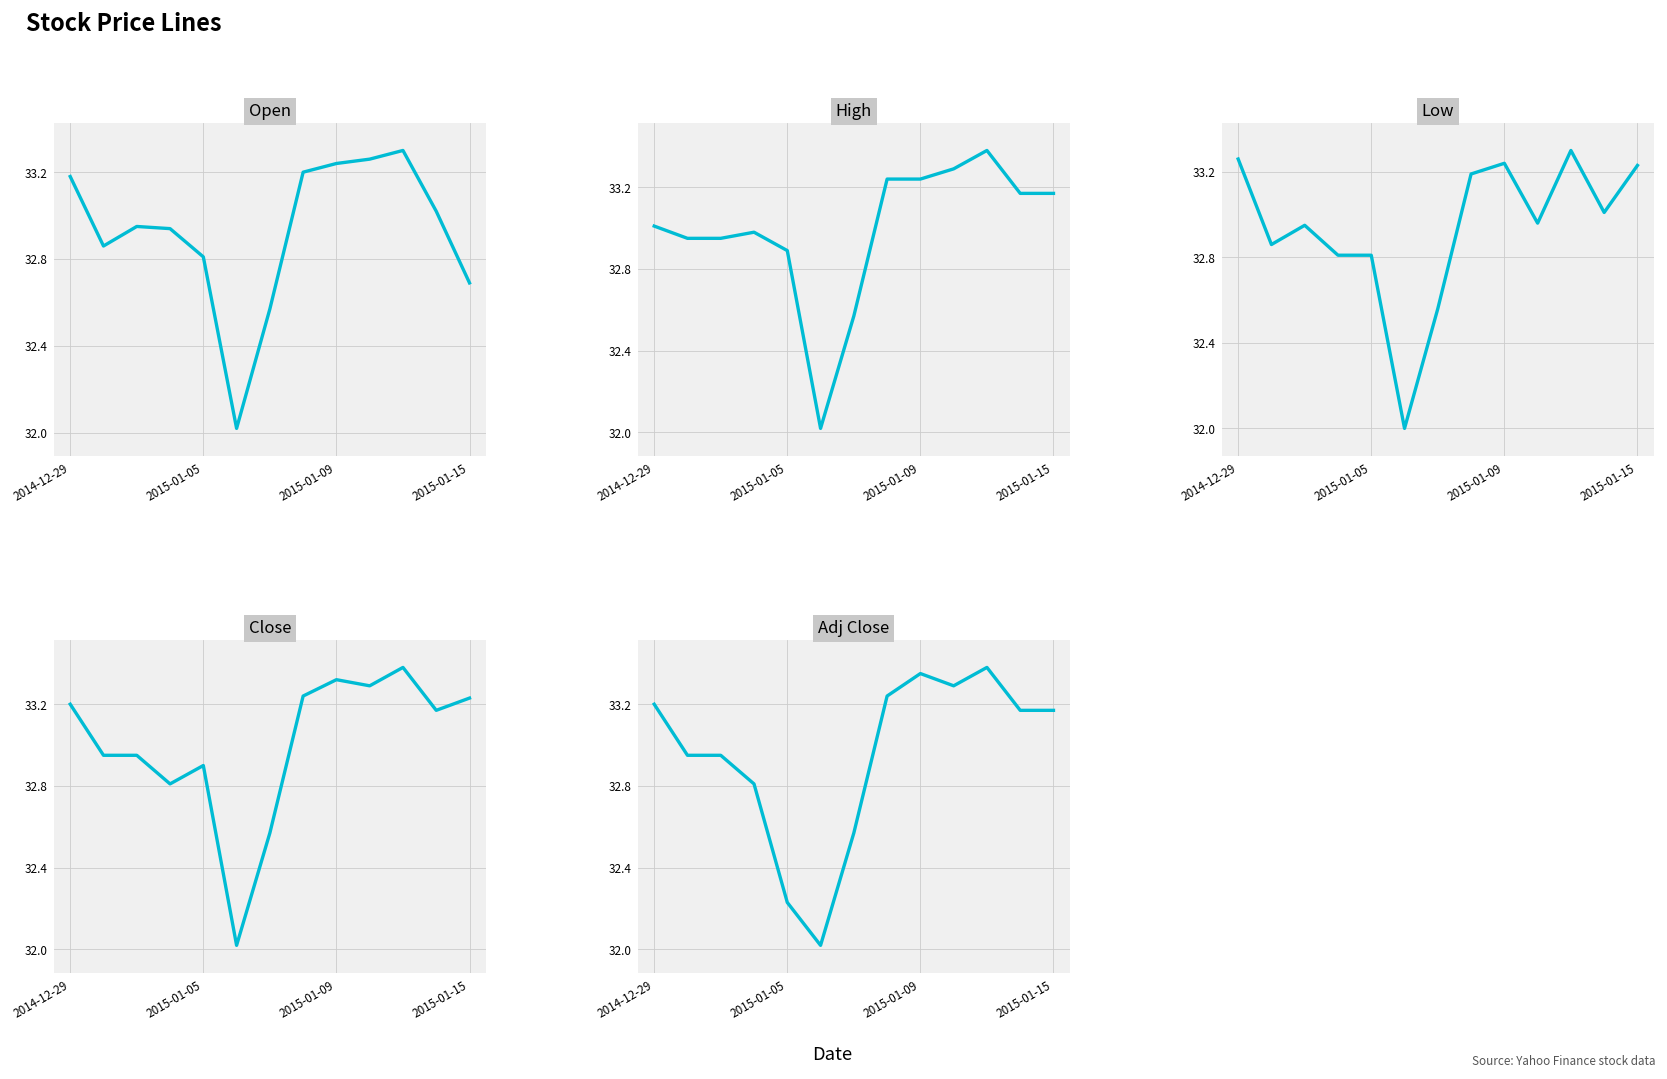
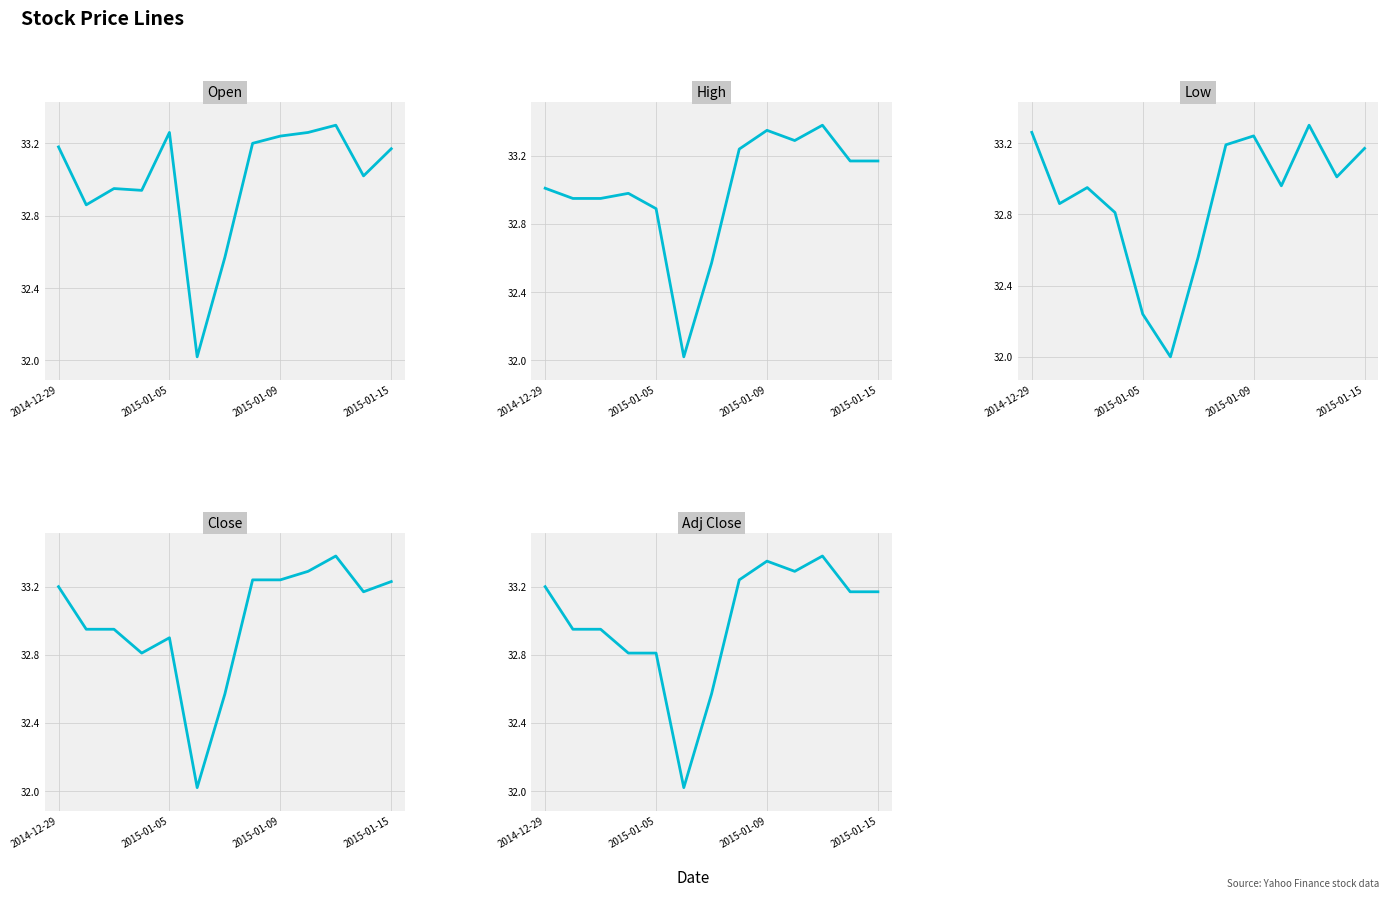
  {
    "Open": {
      "2014-12-29": 33.18,
-     "2015-01-05": 32.81,
+     "2015-01-05": 33.26,
      "2015-01-09": 33.24,
-     "2015-01-15": 32.69
+     "2015-01-15": 33.17
    },
    "High": {
      "2014-12-29": 33.01,
      "2015-01-05": 32.89,
-     "2015-01-09": 33.24,
+     "2015-01-09": 33.35,
      "2015-01-15": 33.17
    },
    "Low": {
      "2014-12-29": 33.26,
-     "2015-01-05": 32.81,
+     "2015-01-05": 32.24,
      "2015-01-09": 33.24,
-     "2015-01-15": 33.23
+     "2015-01-15": 33.17
    },
    "Close": {
      "2014-12-29": 33.20,
      "2015-01-05": 32.90,
-     "2015-01-09": 33.32,
+     "2015-01-09": 33.24,
      "2015-01-15": 33.23
    },
    "Adj Close": {
      "2014-12-29": 33.20,
-     "2015-01-05": 32.23,
+     "2015-01-05": 32.81,
      "2015-01-09": 33.35,
      "2015-01-15": 33.17
    }
  }
